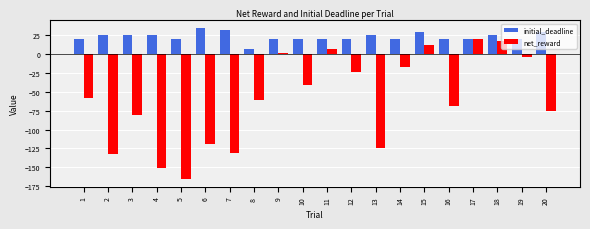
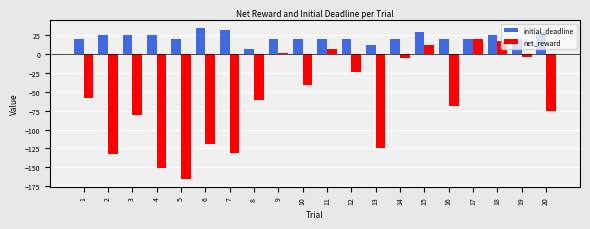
  {
    "initial_deadline": {
      "1": 20,
      "2": 30,
      "3": 30,
      "4": 30,
      "5": 20,
      "6": 40,
      "7": 30,
      "8": 10,
      "9": 20,
      "10": 20,
      "11": 20,
      "12": 20,
-     "13": 30,
+     "13": 10,
      "14": 20,
      "15": 30,
      "16": 20,
      "17": 20,
      "18": 30
    },
    "net_reward": {
      "1": -60,
      "2": -130,
      "3": -80,
      "4": -150,
      "5": -170,
      "6": -120,
      "7": -130,
      "8": -60,
      "10": -40,
      "11": 10,
      "12": -20,
      "13": -120,
-     "14": -20,
+     "14": -10,
      "15": 10,
      "16": -70,
      "17": 20,
      "19": 0,
      "20": -80
    }
  }
